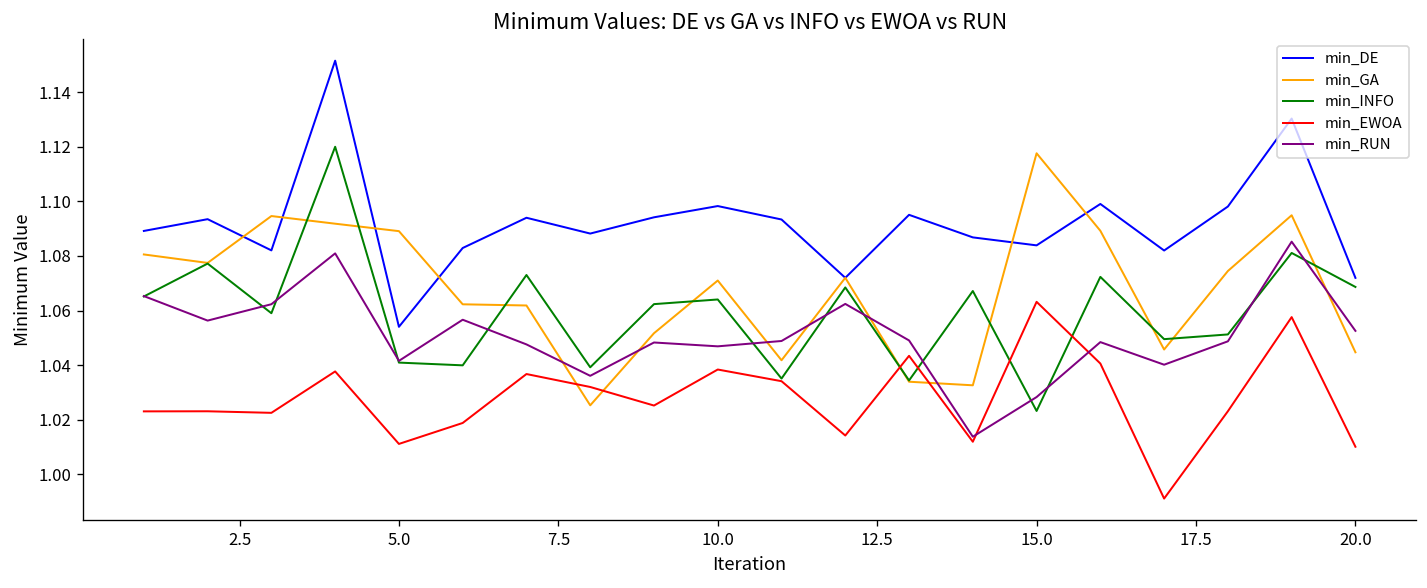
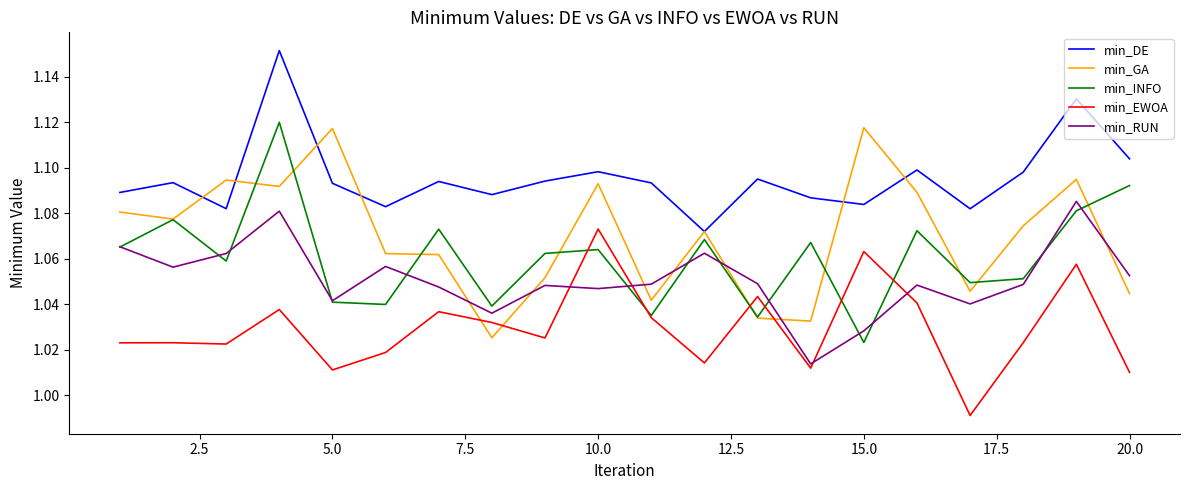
  {
    "min_DE": {
-     "5.0": 1.054,
+     "5.0": 1.093,
      "10.0": 1.098,
      "15.0": 1.084,
-     "20.0": 1.072
+     "20.0": 1.104
    },
    "min_GA": {
-     "5.0": 1.089,
-     "10.0": 1.071,
+     "5.0": 1.117,
+     "10.0": 1.093,
      "15.0": 1.118,
      "20.0": 1.045
    },
    "min_INFO": {
      "10.0": 1.064,
      "15.0": 1.023,
-     "20.0": 1.069
+     "20.0": 1.092
    },
    "min_EWOA": {
      "5.0": 1.011,
-     "10.0": 1.038,
+     "10.0": 1.073,
      "15.0": 1.063,
      "20.0": 1.010
    },
    "min_RUN": {
      "10.0": 1.047,
      "15.0": 1.028,
      "20.0": 1.053
    }
  }
